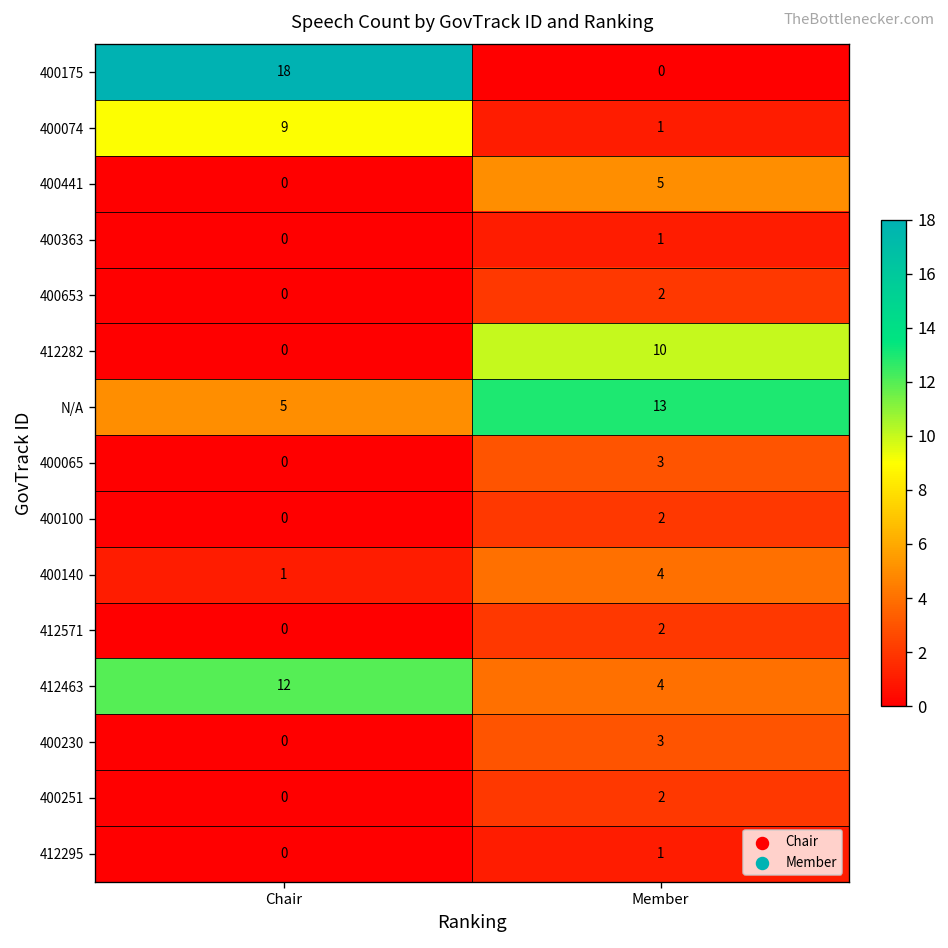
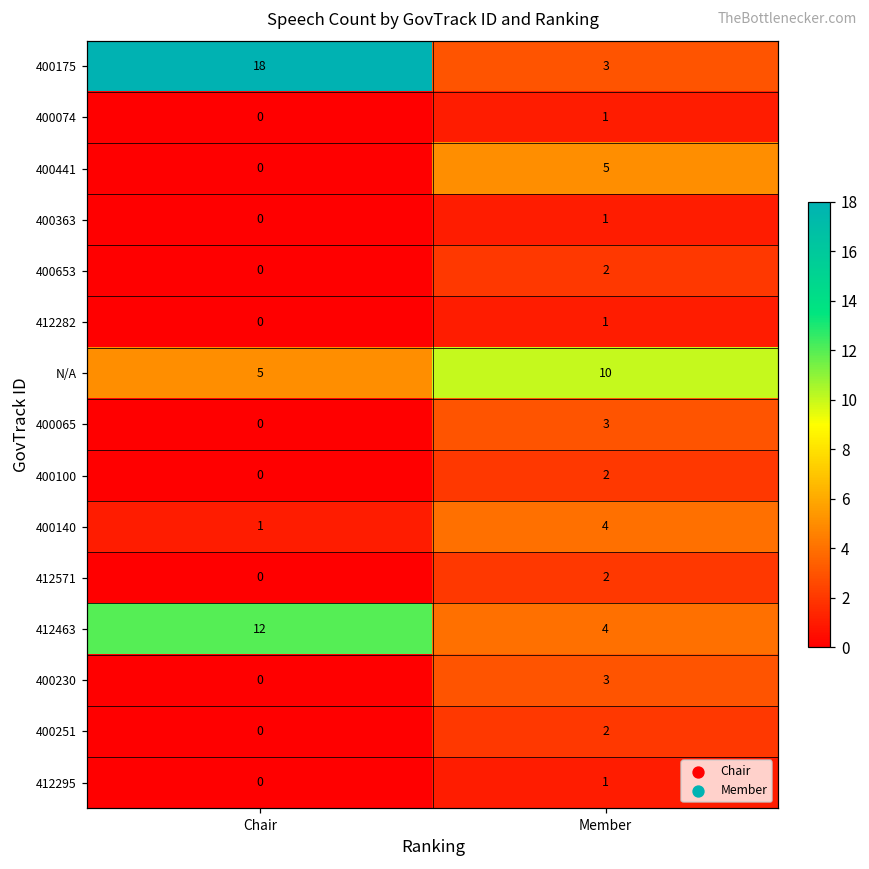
  {
    "400175": {
      "Chair": 18,
-     "Member": 0
+     "Member": 3
    },
    "400074": {
-     "Chair": 9,
+     "Chair": 0,
      "Member": 1
    },
    "400441": {
      "Chair": 0,
      "Member": 5
    },
    "400363": {
      "Chair": 0,
      "Member": 1
    },
    "400653": {
      "Chair": 0,
      "Member": 2
    },
    "412282": {
      "Chair": 0,
-     "Member": 10
+     "Member": 1
    },
    "N/A": {
      "Chair": 5,
-     "Member": 13
+     "Member": 10
    },
    "400065": {
      "Chair": 0,
      "Member": 3
    },
    "400100": {
      "Chair": 0,
      "Member": 2
    },
    "400140": {
      "Chair": 1,
      "Member": 4
    },
    "412571": {
      "Chair": 0,
      "Member": 2
    },
    "412463": {
      "Chair": 12,
      "Member": 4
    },
    "400230": {
      "Chair": 0,
      "Member": 3
    },
    "400251": {
      "Chair": 0,
      "Member": 2
    },
    "412295": {
      "Chair": 0,
      "Member": 1
    }
  }
